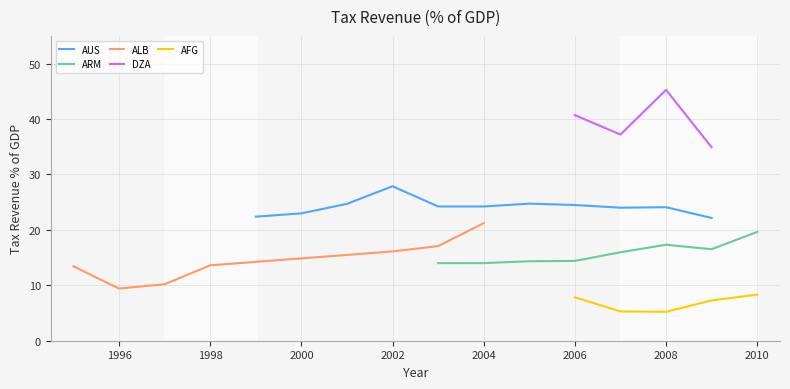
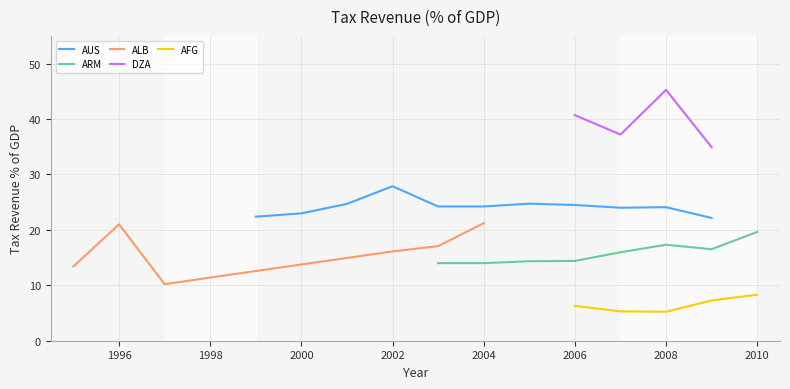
  {
    "AUS": {
      "2000": 23,
      "2002": 28,
      "2004": 24,
      "2006": 24,
      "2008": 24
    },
    "ARM": {
      "2004": 14,
      "2006": 14,
      "2008": 17,
      "2010": 20
    },
    "ALB": {
-     "1996": 9,
-     "1998": 14,
+     "1996": 21,
+     "1998": 11,
      "2002": 16,
      "2004": 21
    },
    "DZA": {
      "2006": 41,
      "2008": 45
    },
    "AFG": {
-     "2006": 8,
+     "2006": 6,
      "2008": 5,
      "2010": 8
    }
  }
